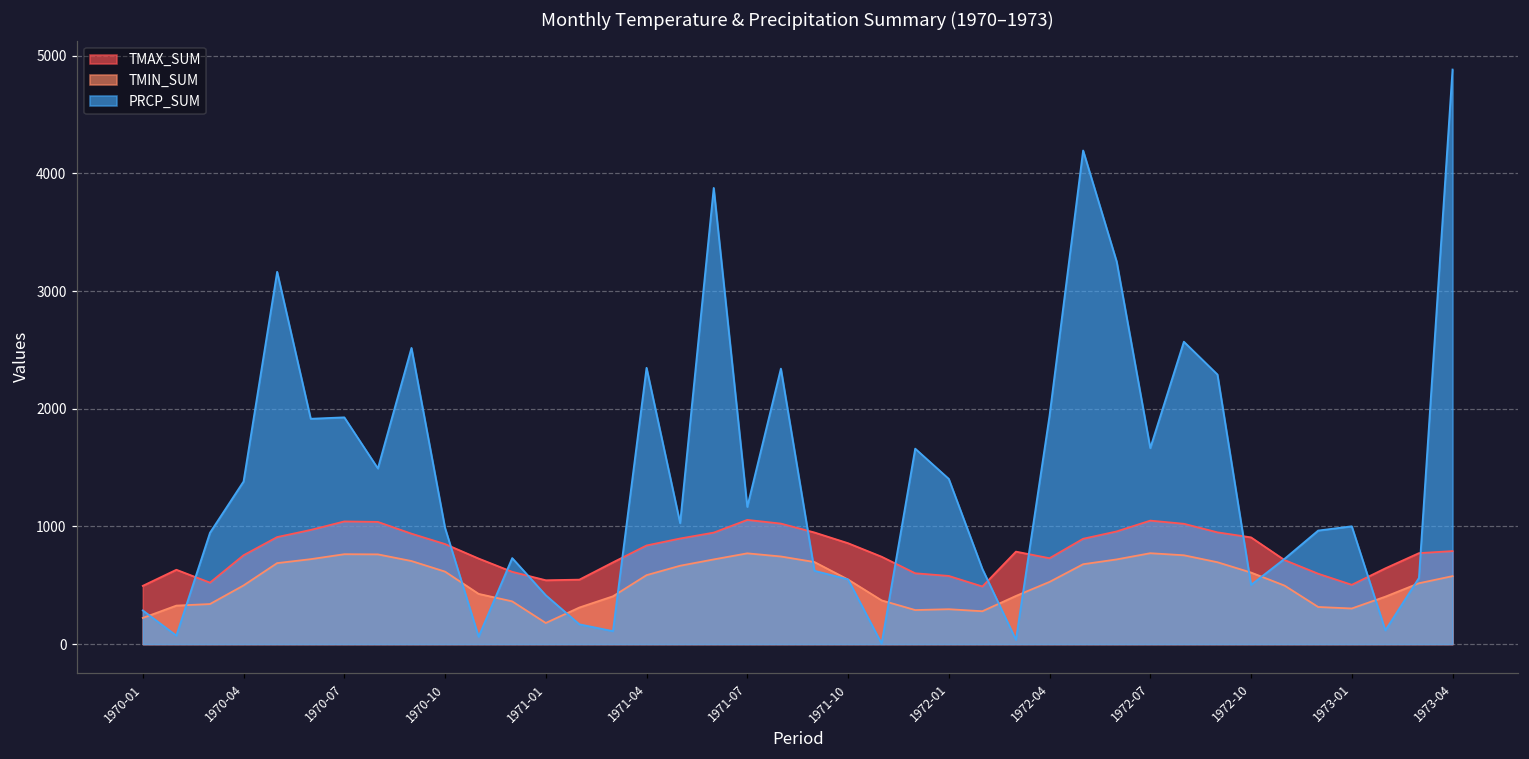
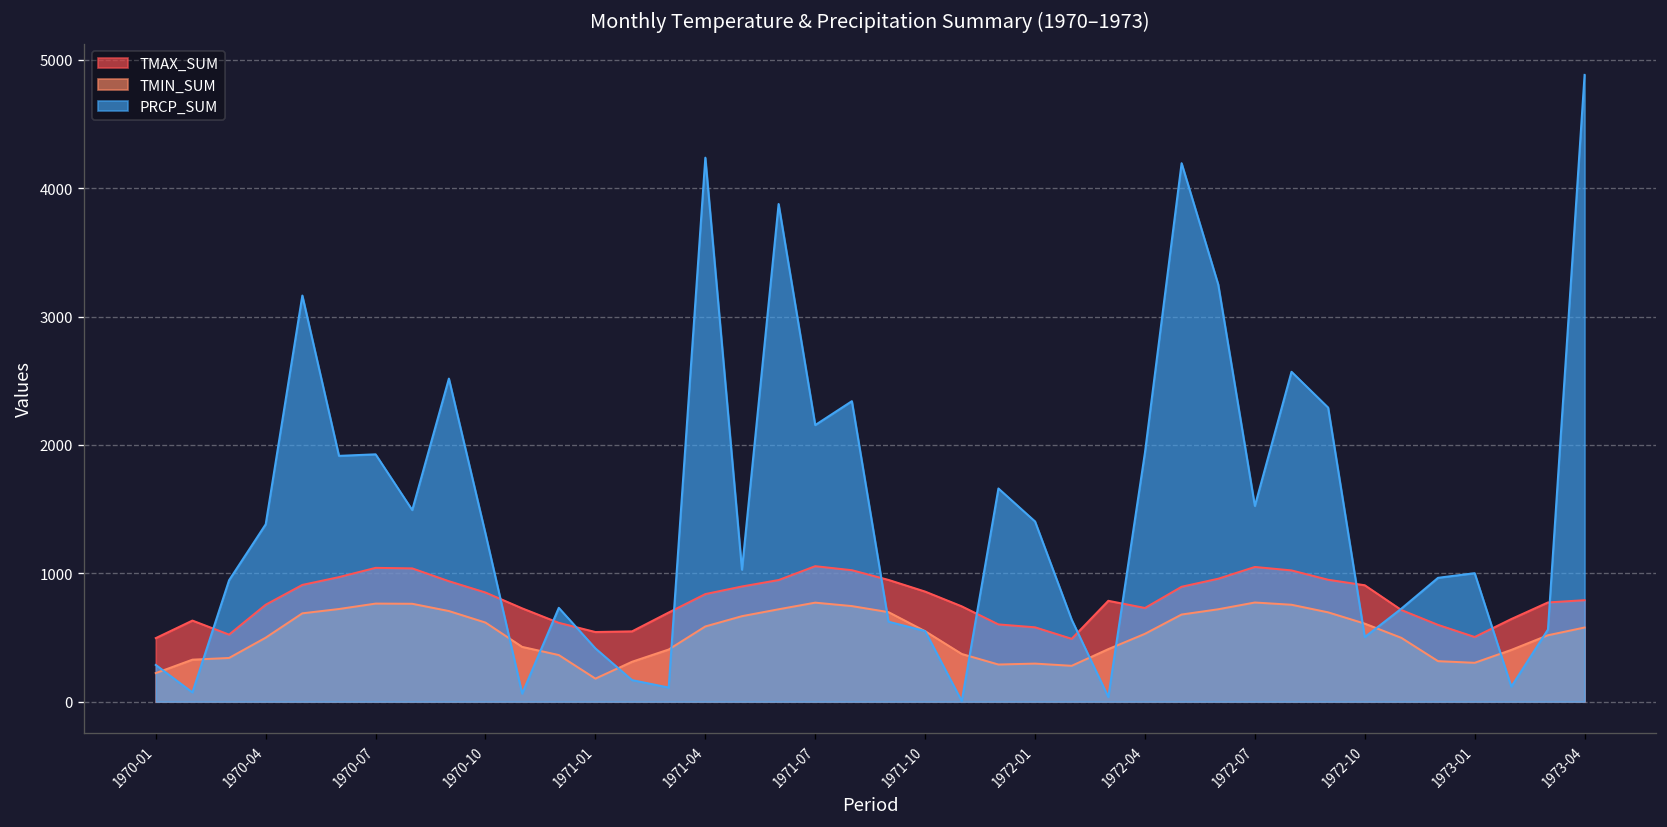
  {
    "PRCP_SUM": {
      "1970-01": 290,
      "1970-04": 1380,
      "1970-07": 1930,
-     "1970-10": 990,
+     "1970-10": 1310,
      "1971-01": 420,
-     "1971-04": 2350,
-     "1971-07": 1170,
+     "1971-04": 4240,
+     "1971-07": 2160,
      "1972-01": 1400,
      "1972-04": 1940,
-     "1972-07": 1670,
+     "1972-07": 1530,
      "1972-10": 500,
      "1973-01": 1000,
      "1973-04": 4880
    }
  }
